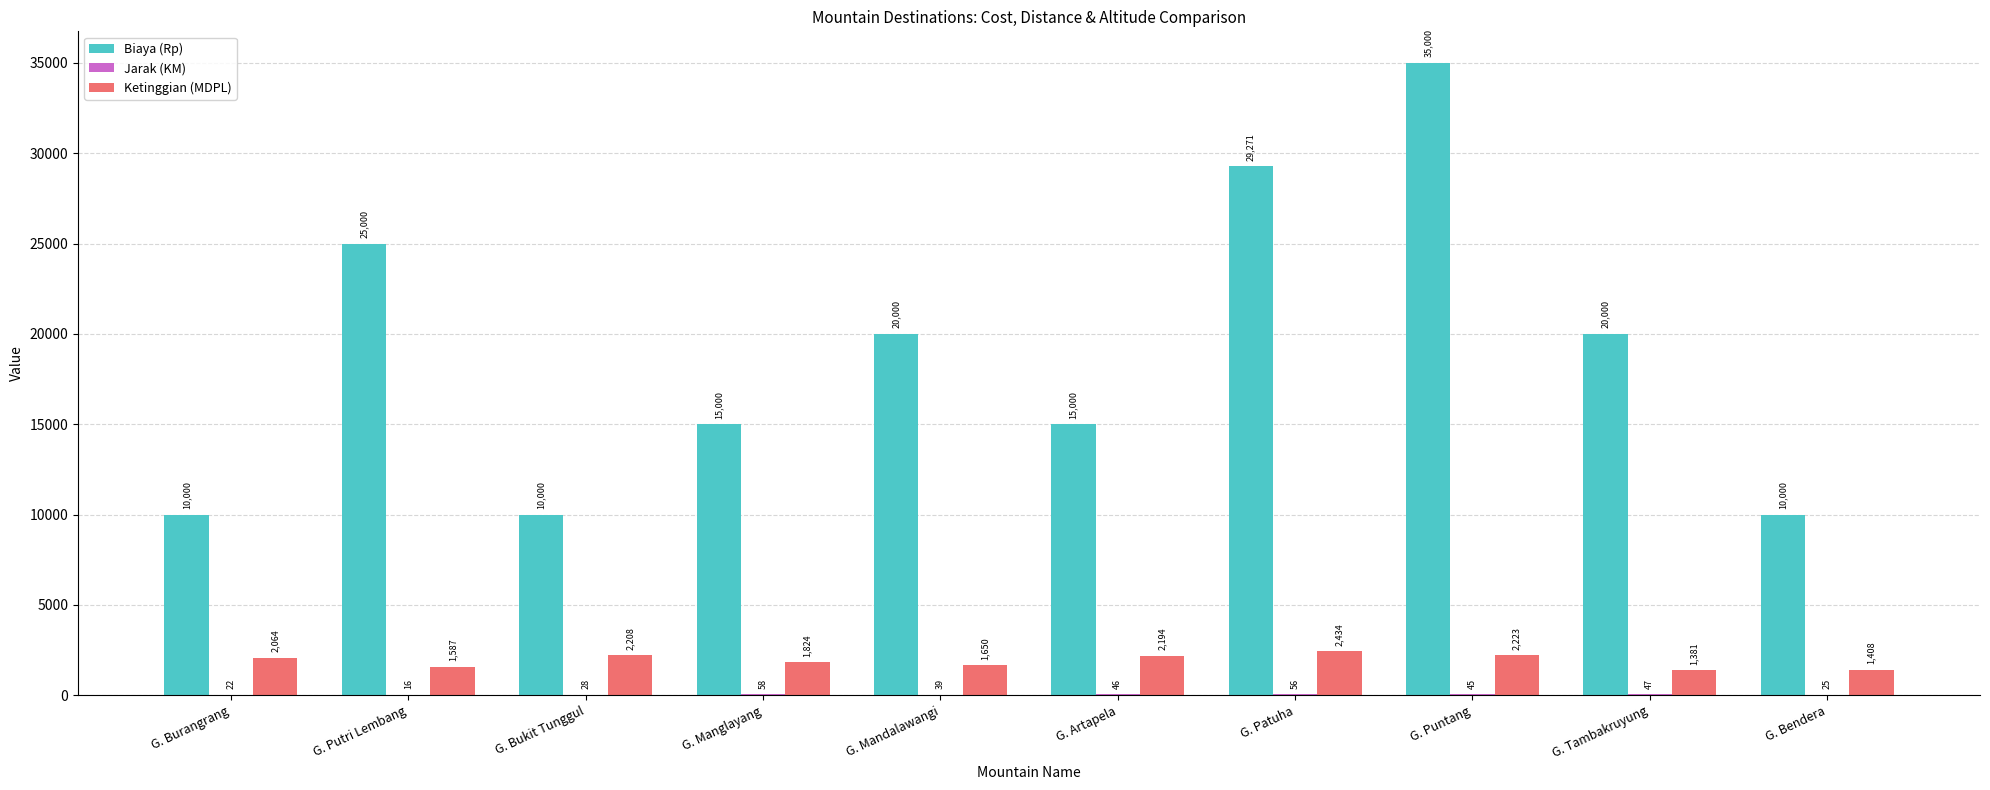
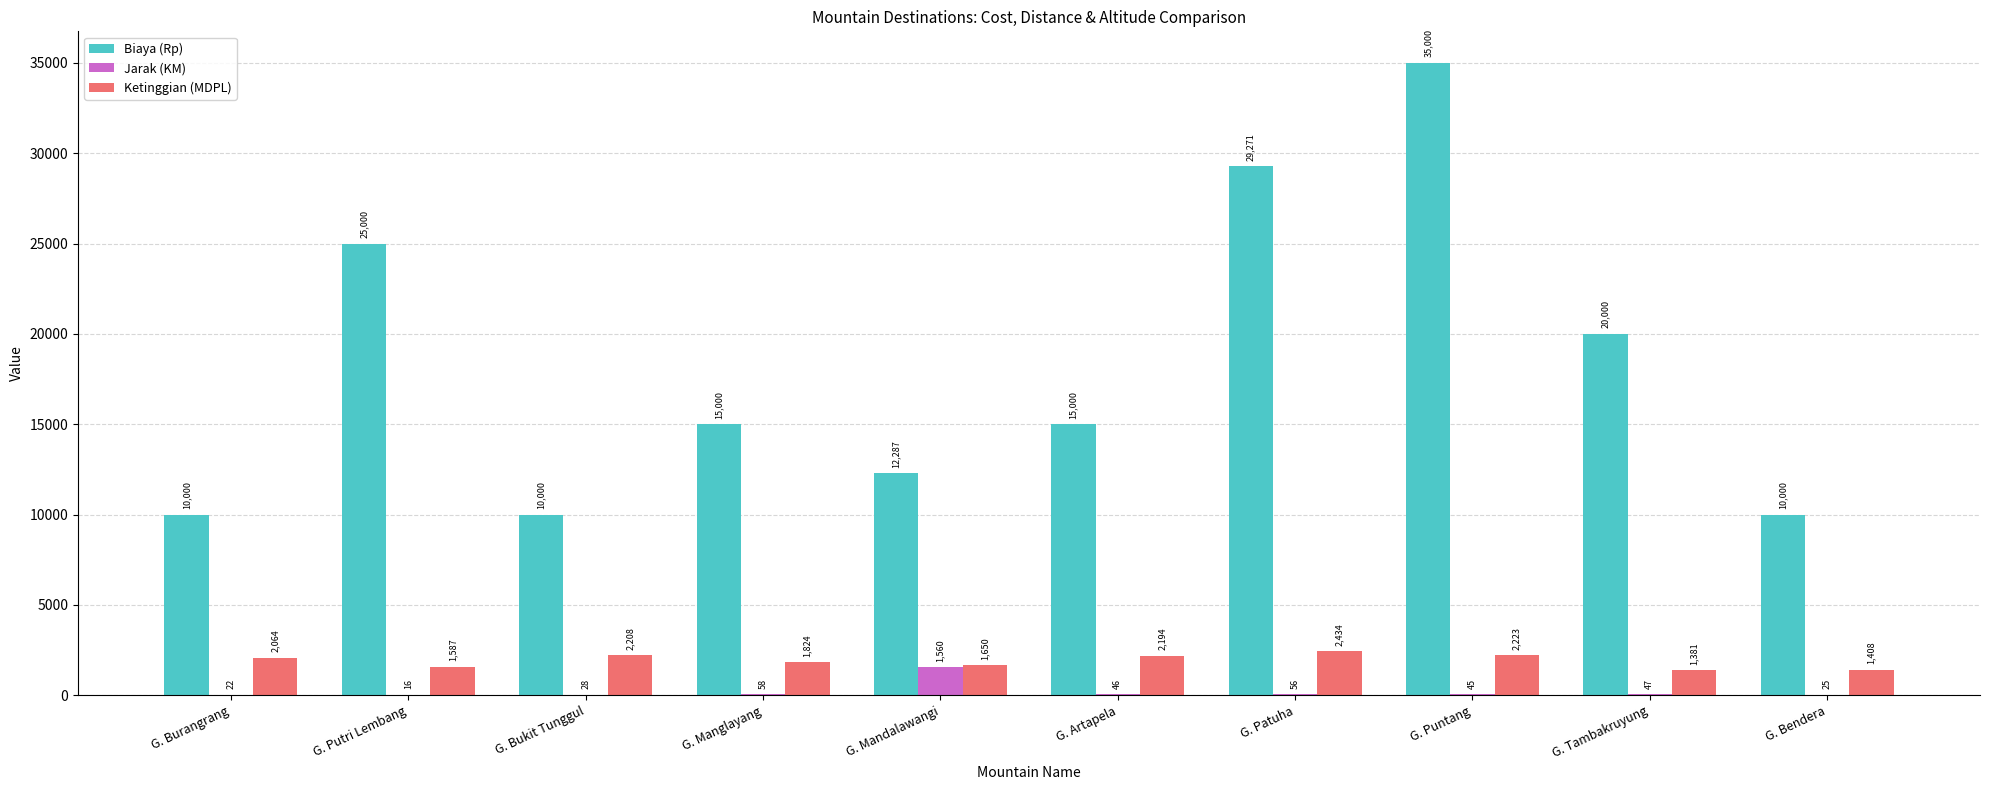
  {
    "Biaya (Rp)": {
      "G. Burangrang": "10,000",
      "G. Putri Lembang": "25,000",
      "G. Bukit Tunggul": "10,000",
      "G. Manglayang": "15,000",
-     "G. Mandalawangi": "20,000",
+     "G. Mandalawangi": "12,287",
      "G. Artapela": "15,000",
      "G. Patuha": "29,271",
      "G. Puntang": "35,000",
      "G. Tambakruyung": "20,000",
      "G. Bendera": "10,000"
    },
    "Jarak (KM)": {
      "G. Burangrang": "22",
      "G. Putri Lembang": "16",
      "G. Bukit Tunggul": "28",
      "G. Manglayang": "58",
-     "G. Mandalawangi": "39",
+     "G. Mandalawangi": "1,560",
      "G. Artapela": "46",
      "G. Patuha": "56",
      "G. Puntang": "45",
      "G. Tambakruyung": "47",
      "G. Bendera": "25"
    },
    "Ketinggian (MDPL)": {
      "G. Burangrang": "2,064",
      "G. Putri Lembang": "1,587",
      "G. Bukit Tunggul": "2,208",
      "G. Manglayang": "1,824",
      "G. Mandalawangi": "1,650",
      "G. Artapela": "2,194",
      "G. Patuha": "2,434",
      "G. Puntang": "2,223",
      "G. Tambakruyung": "1,381",
      "G. Bendera": "1,408"
    }
  }
